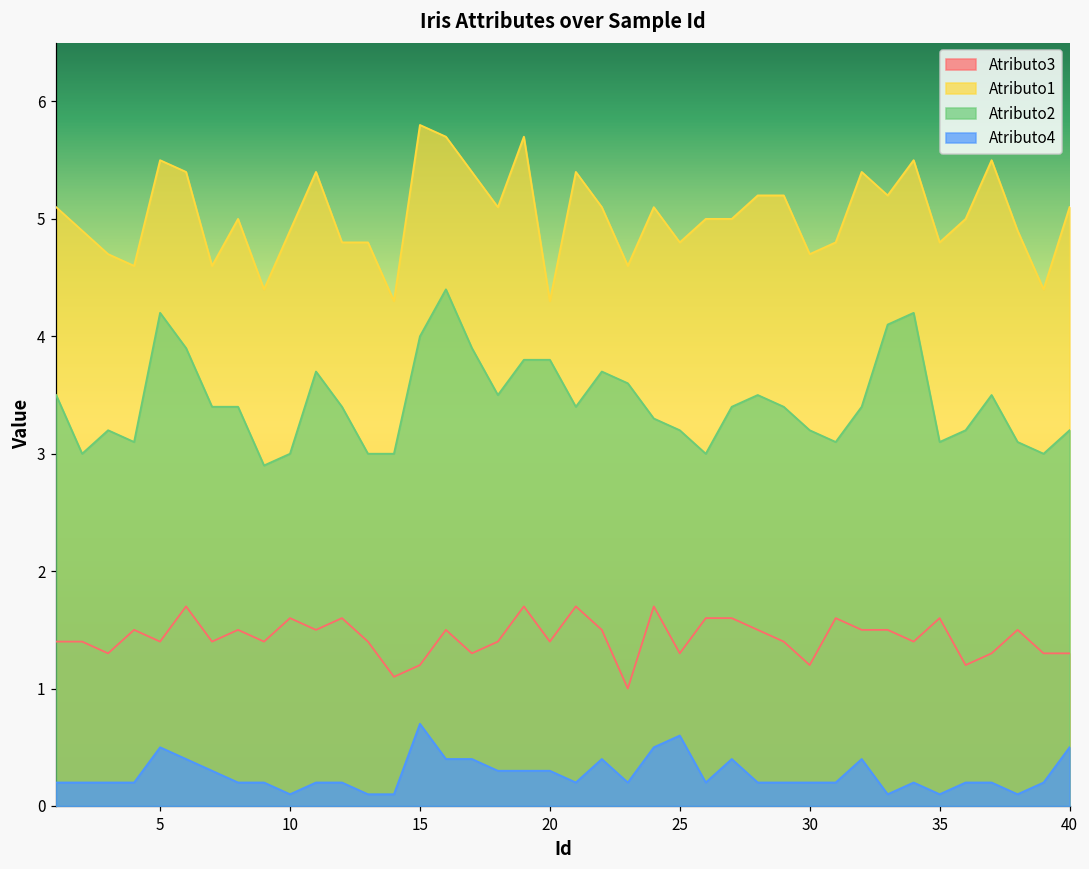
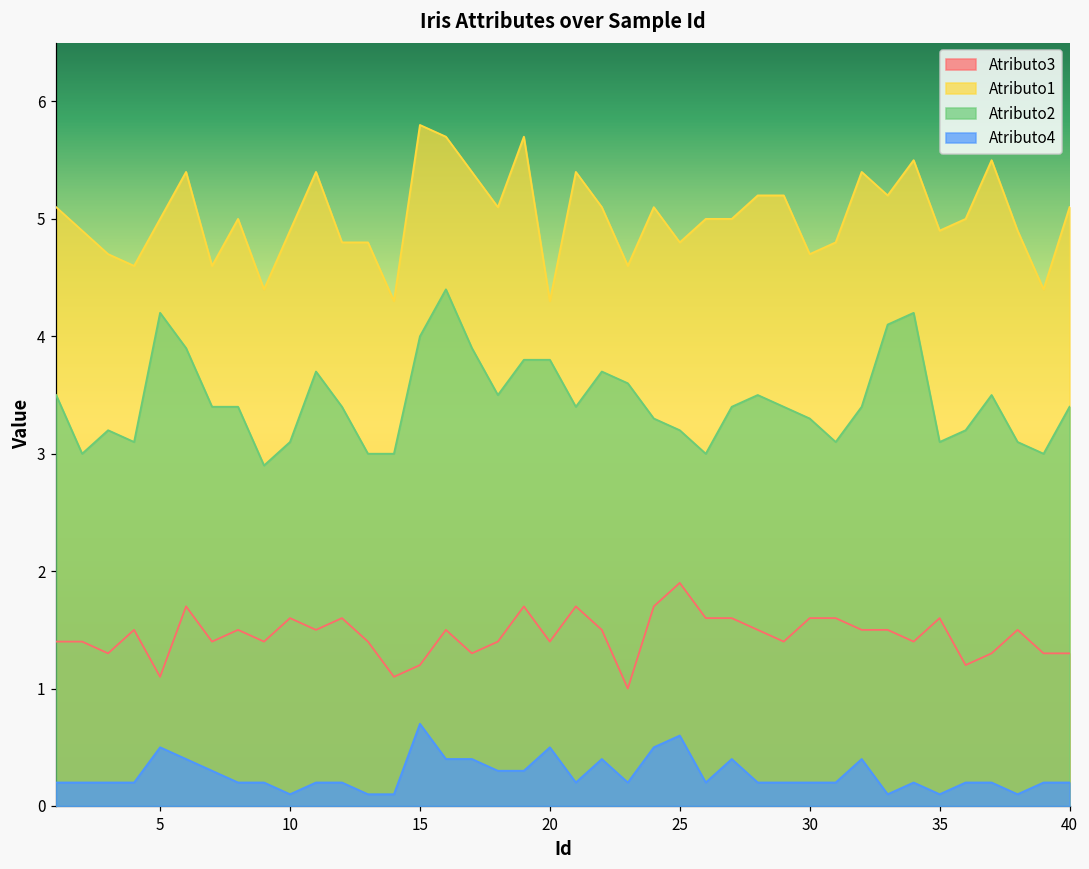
  {
    "Atributo3": {
-     "5": 1.4,
+     "5": 1.1,
      "10": 1.6,
      "15": 1.2,
      "20": 1.4,
-     "25": 1.3,
-     "30": 1.2,
+     "25": 1.9,
+     "30": 1.6,
      "35": 1.6,
      "40": 1.3
    },
    "Atributo1": {
-     "5": 5.5,
+     "5": 5.0,
      "10": 4.9,
      "15": 5.8,
      "20": 4.3,
      "25": 4.8,
      "30": 4.7,
-     "35": 4.8,
+     "35": 4.9,
      "40": 5.1
    },
    "Atributo2": {
      "5": 4.2,
-     "10": 3.0,
+     "10": 3.1,
      "15": 4.0,
      "20": 3.8,
      "25": 3.2,
-     "30": 3.2,
+     "30": 3.3,
      "35": 3.1,
-     "40": 3.2
+     "40": 3.4
    },
    "Atributo4": {
      "5": 0.5,
      "10": 0.1,
      "15": 0.7,
-     "20": 0.3,
+     "20": 0.5,
      "25": 0.6,
      "30": 0.2,
      "35": 0.1,
-     "40": 0.5
+     "40": 0.2
    }
  }
